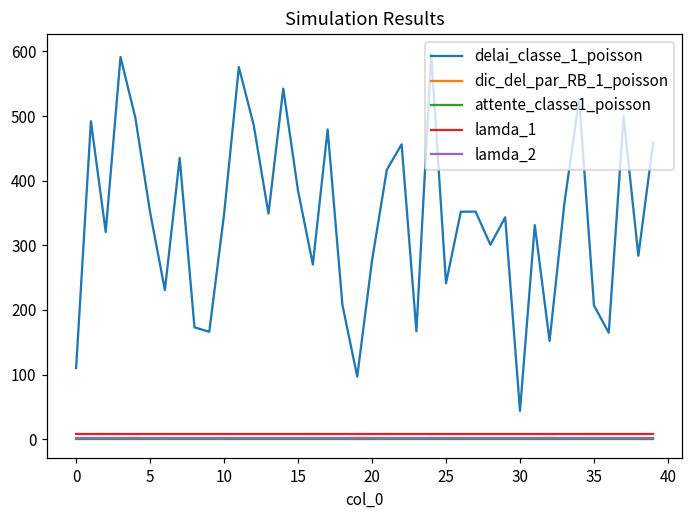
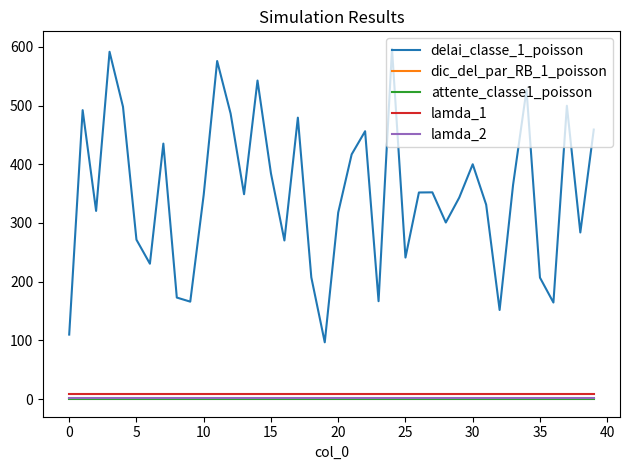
  {
    "delai_classe_1_poisson": {
      "0": 110,
-     "5": 350,
+     "5": 270,
      "10": 350,
      "15": 380,
-     "20": 280,
+     "20": 320,
      "25": 240,
-     "30": 40,
+     "30": 400,
      "35": 210
    },
    "lamda_1": {
      "0": 10,
      "5": 10,
      "10": 10,
      "15": 10,
      "20": 10,
      "25": 10,
      "30": 10,
      "35": 10
    }
  }
